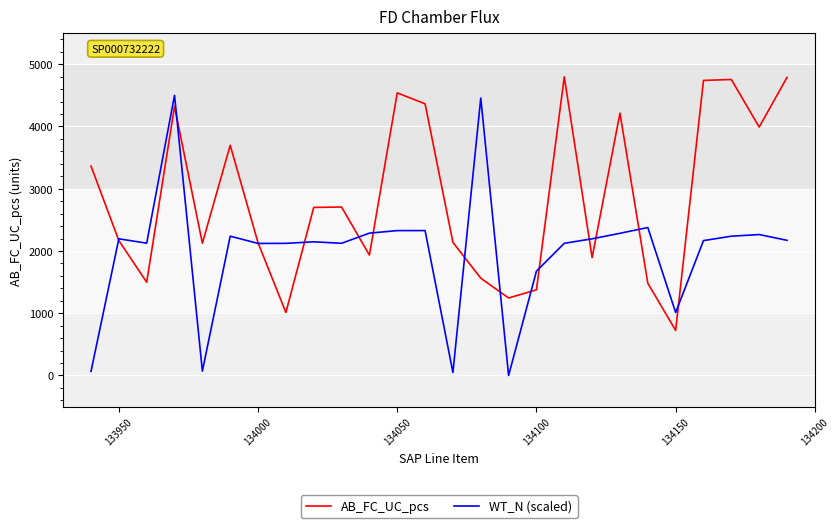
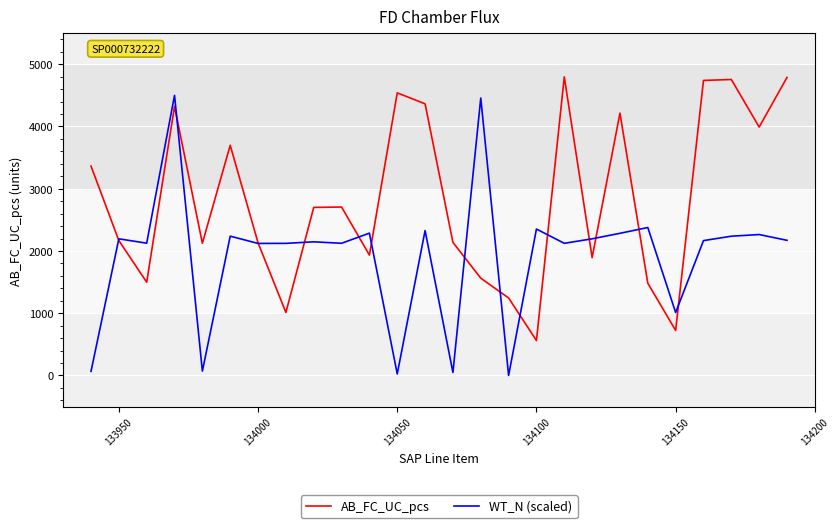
  {
    "AB_FC_UC_pcs": {
      "134050": 4500,
-     "134100": 1400,
+     "134100": 600,
      "134150": 700
    },
    "WT_N (scaled)": {
-     "134050": 2300,
-     "134100": 1700,
+     "134050": 0,
+     "134100": 2400,
      "134150": 1000
    }
  }
